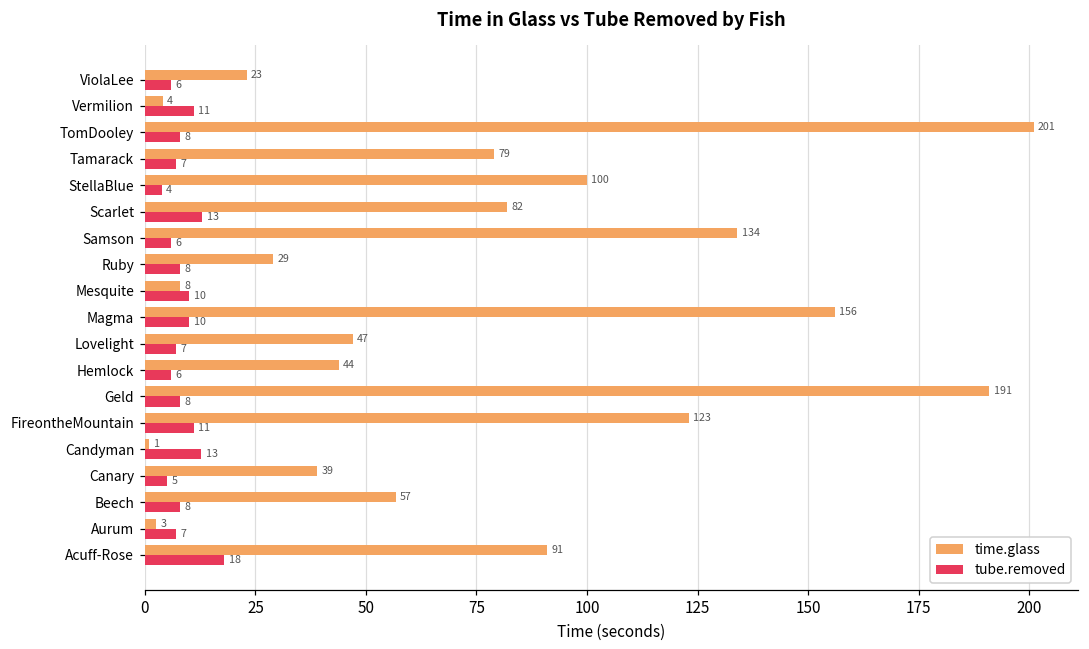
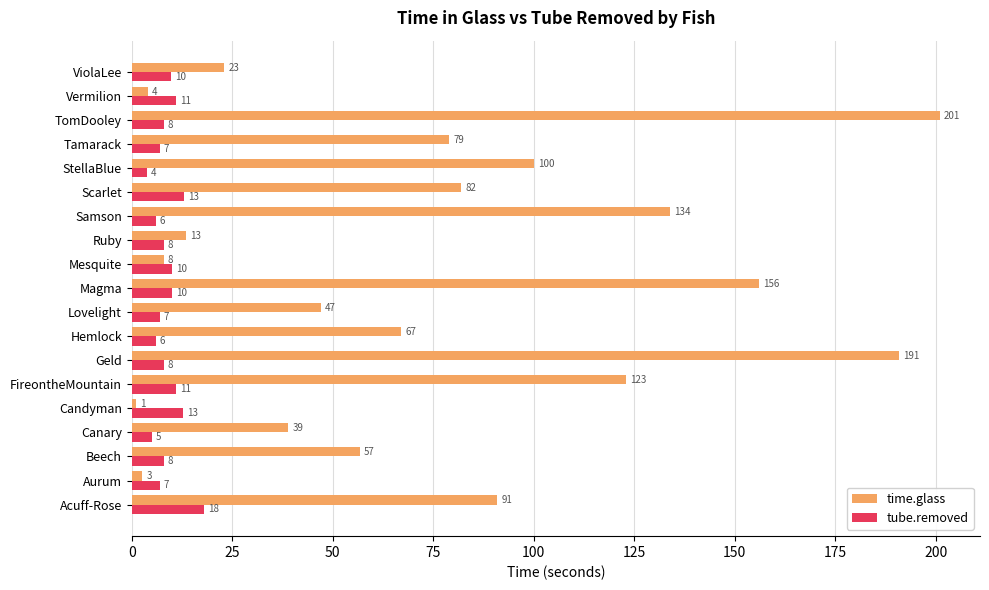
  {
    "time.glass": {
      "ViolaLee": 23,
      "Vermilion": 4,
      "TomDooley": 201,
      "Tamarack": 79,
      "StellaBlue": 100,
      "Scarlet": 82,
      "Samson": 134,
-     "Ruby": 29,
+     "Ruby": 13,
      "Mesquite": 8,
      "Magma": 156,
      "Lovelight": 47,
-     "Hemlock": 44,
+     "Hemlock": 67,
      "Geld": 191,
      "FireontheMountain": 123,
      "Candyman": 1,
      "Canary": 39,
      "Beech": 57,
      "Aurum": 3,
      "Acuff-Rose": 91
    },
    "tube.removed": {
-     "ViolaLee": 6,
+     "ViolaLee": 10,
      "Vermilion": 11,
      "TomDooley": 8,
      "Tamarack": 7,
      "StellaBlue": 4,
      "Scarlet": 13,
      "Samson": 6,
      "Ruby": 8,
      "Mesquite": 10,
      "Magma": 10,
      "Lovelight": 7,
      "Hemlock": 6,
      "Geld": 8,
      "FireontheMountain": 11,
      "Candyman": 13,
      "Canary": 5,
      "Beech": 8,
      "Aurum": 7,
      "Acuff-Rose": 18
    }
  }
